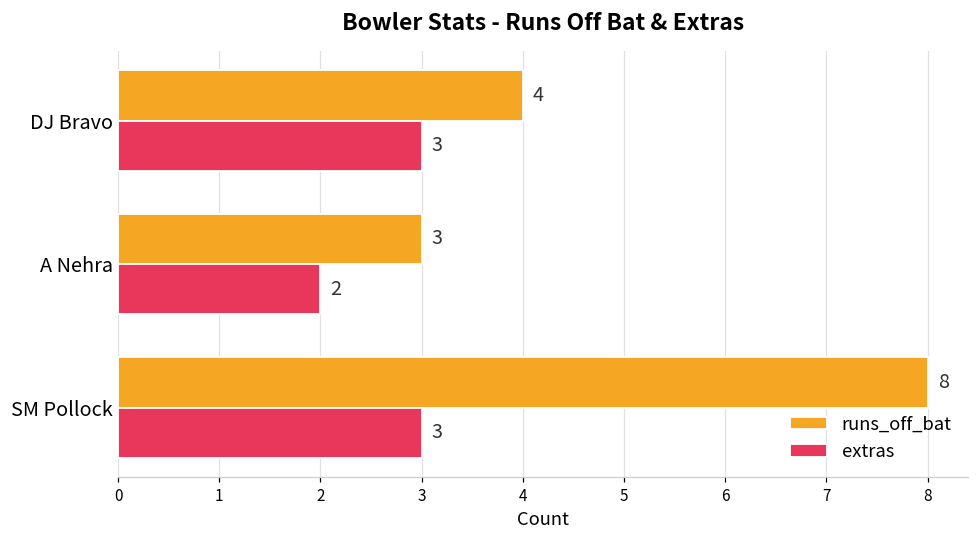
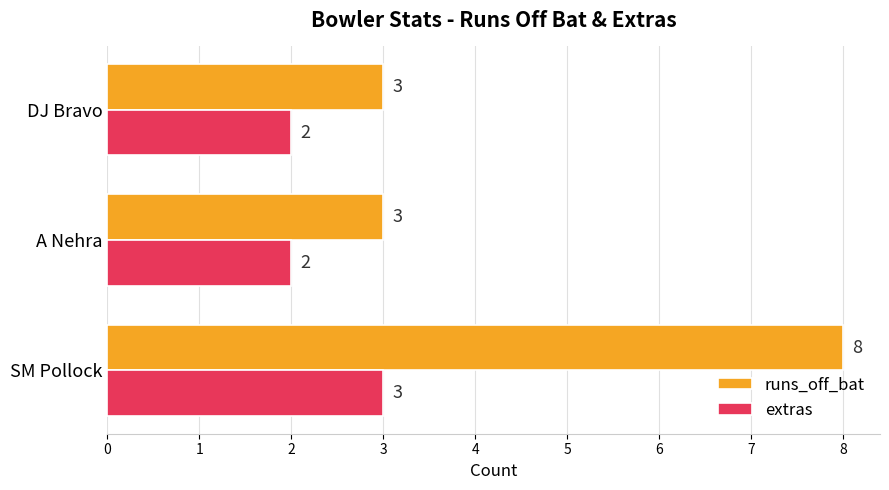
  {
    "runs_off_bat": {
-     "DJ Bravo": 4,
+     "DJ Bravo": 3,
      "A Nehra": 3,
      "SM Pollock": 8
    },
    "extras": {
-     "DJ Bravo": 3,
+     "DJ Bravo": 2,
      "A Nehra": 2,
      "SM Pollock": 3
    }
  }
